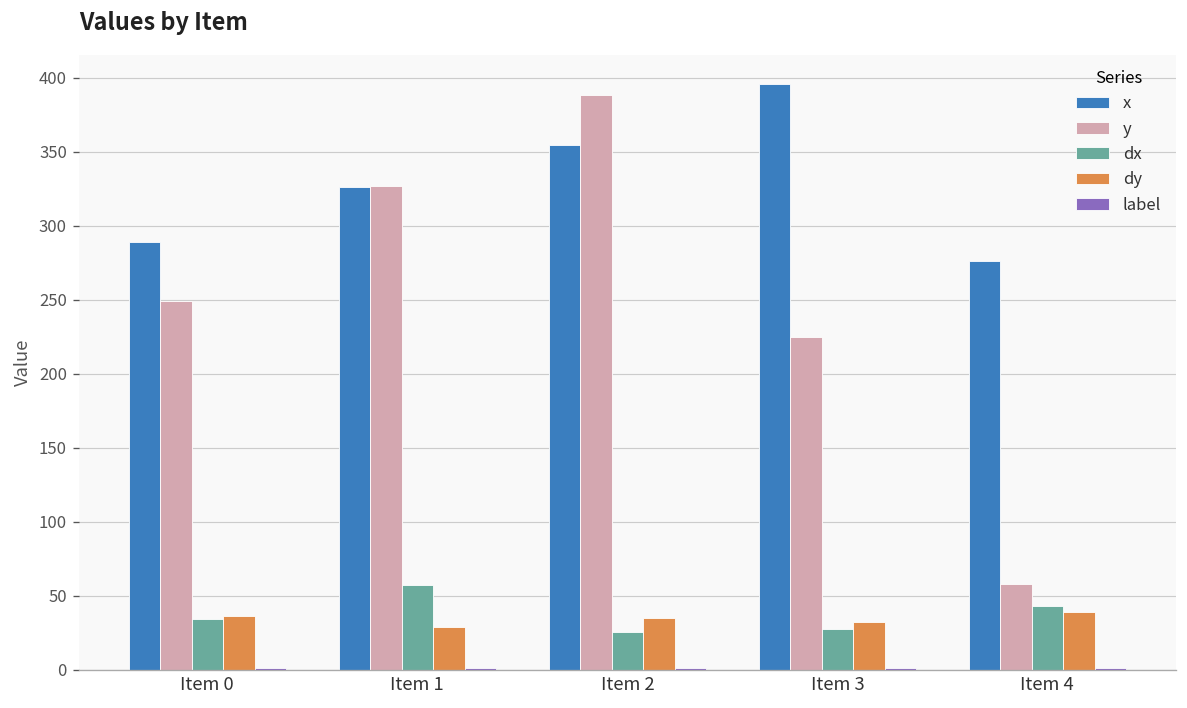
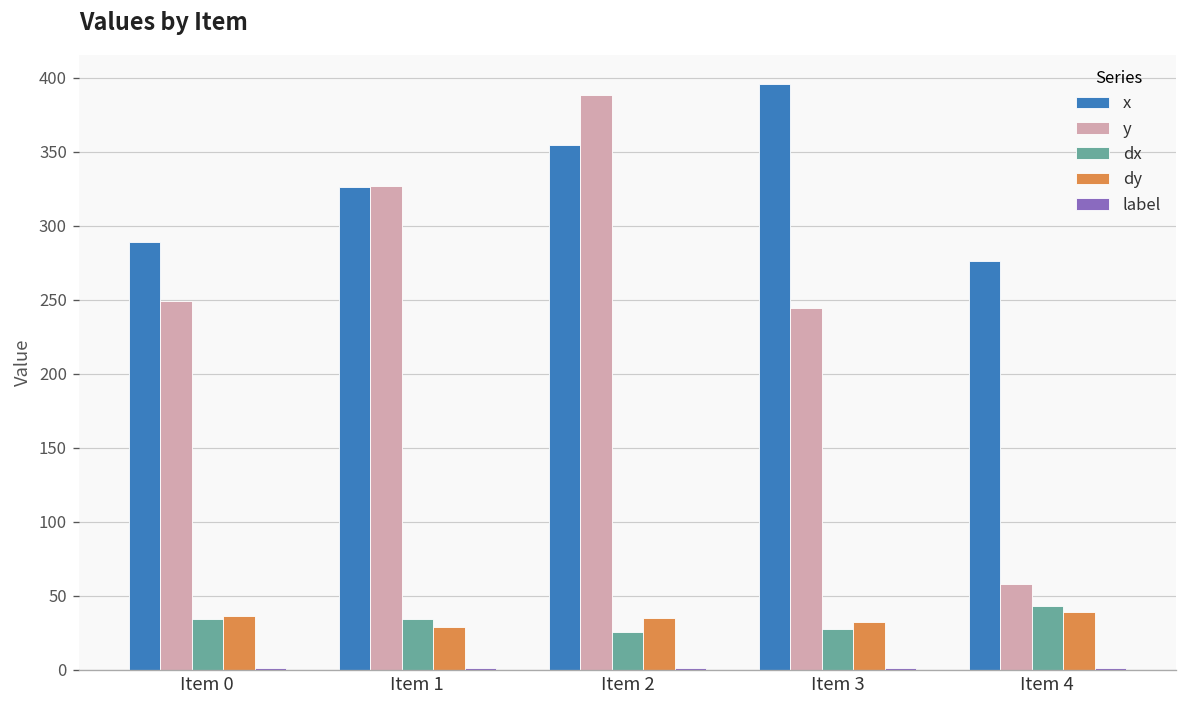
  {
    "x": {
      "Item 0": 289,
      "Item 1": 326,
      "Item 2": 355,
      "Item 3": 396,
      "Item 4": 276
    },
    "y": {
      "Item 0": 249,
      "Item 1": 327,
      "Item 2": 388,
-     "Item 3": 225,
+     "Item 3": 245,
      "Item 4": 58
    },
    "dx": {
      "Item 0": 35,
-     "Item 1": 57,
+     "Item 1": 35,
      "Item 2": 25,
      "Item 3": 28,
      "Item 4": 43
    },
    "dy": {
      "Item 0": 37,
      "Item 1": 29,
      "Item 2": 35,
      "Item 3": 32,
      "Item 4": 39
    }
  }
